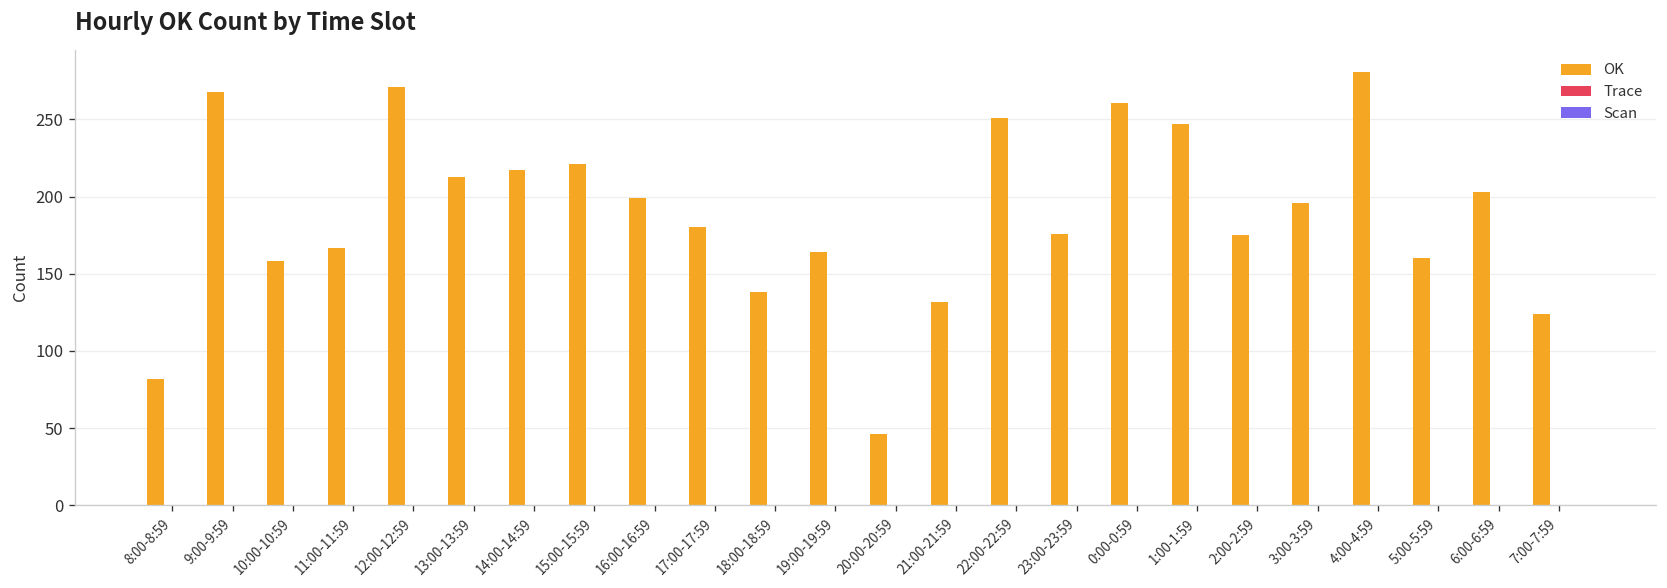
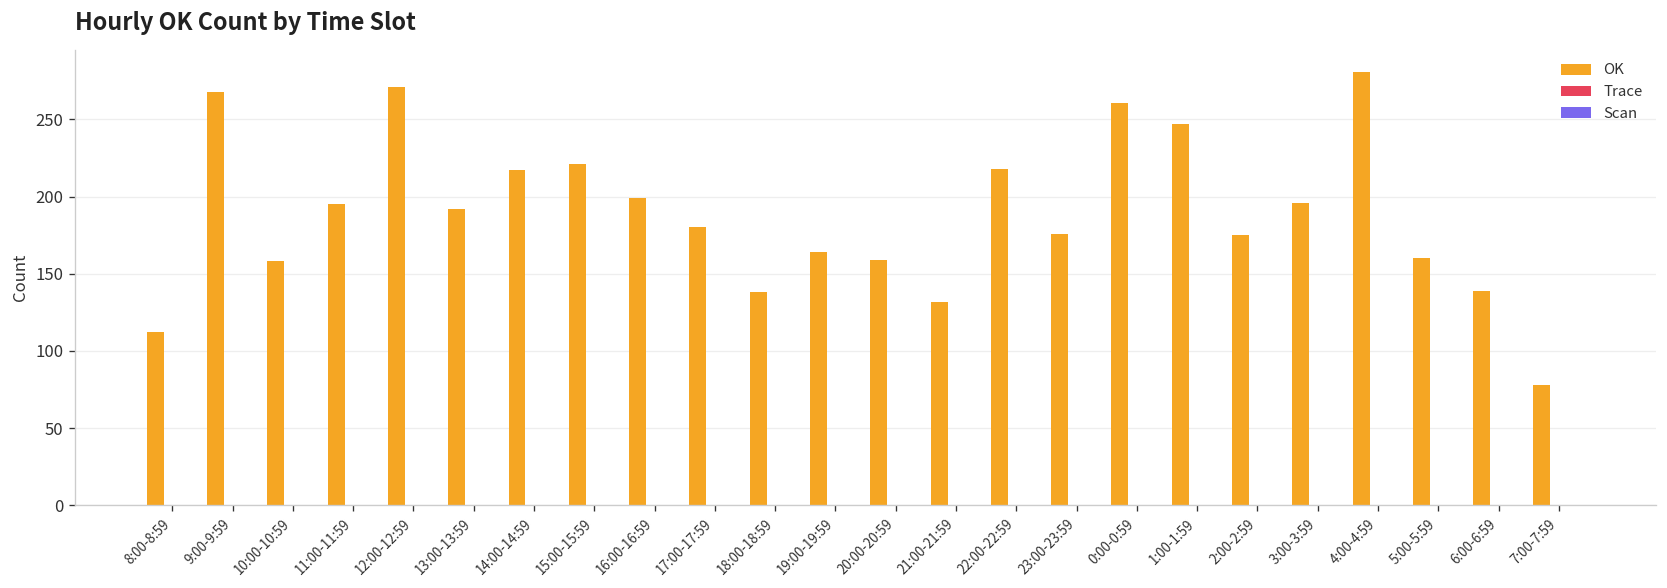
  {
    "OK": {
-     "8:00-8:59": 82,
+     "8:00-8:59": 112,
      "9:00-9:59": 268,
      "10:00-10:59": 158,
-     "11:00-11:59": 167,
+     "11:00-11:59": 195,
      "12:00-12:59": 271,
-     "13:00-13:59": 213,
+     "13:00-13:59": 192,
      "14:00-14:59": 217,
      "15:00-15:59": 221,
      "16:00-16:59": 199,
      "17:00-17:59": 180,
      "18:00-18:59": 138,
      "19:00-19:59": 164,
-     "20:00-20:59": 46,
+     "20:00-20:59": 159,
      "21:00-21:59": 132,
-     "22:00-22:59": 251,
+     "22:00-22:59": 218,
      "23:00-23:59": 176,
      "0:00-0:59": 261,
      "1:00-1:59": 247,
      "2:00-2:59": 175,
      "3:00-3:59": 196,
      "4:00-4:59": 281,
      "5:00-5:59": 160,
-     "6:00-6:59": 203,
-     "7:00-7:59": 124
+     "6:00-6:59": 139,
+     "7:00-7:59": 78
    },
    "Trace": {
      "8:00-8:59": 0,
      "9:00-9:59": 0,
      "10:00-10:59": 0,
      "11:00-11:59": 0,
      "12:00-12:59": 0,
      "13:00-13:59": 0,
      "14:00-14:59": 0,
      "15:00-15:59": 0,
      "16:00-16:59": 0,
      "17:00-17:59": 0,
      "18:00-18:59": 0,
      "19:00-19:59": 0,
      "20:00-20:59": 0,
      "21:00-21:59": 0,
      "22:00-22:59": 0,
      "23:00-23:59": 0,
      "0:00-0:59": 0,
      "1:00-1:59": 0,
      "2:00-2:59": 0,
      "3:00-3:59": 0,
      "4:00-4:59": 0,
      "5:00-5:59": 0,
      "6:00-6:59": 0,
      "7:00-7:59": 0
    },
    "Scan": {
      "8:00-8:59": 0,
      "9:00-9:59": 0,
      "10:00-10:59": 0,
      "11:00-11:59": 0,
      "12:00-12:59": 0,
      "13:00-13:59": 0,
      "14:00-14:59": 0,
      "15:00-15:59": 0,
      "16:00-16:59": 0,
      "17:00-17:59": 0,
      "18:00-18:59": 0,
      "19:00-19:59": 0,
      "20:00-20:59": 0,
      "21:00-21:59": 0,
      "22:00-22:59": 0,
      "23:00-23:59": 0,
      "0:00-0:59": 0,
      "1:00-1:59": 0,
      "2:00-2:59": 0,
      "3:00-3:59": 0,
      "4:00-4:59": 0,
      "5:00-5:59": 0,
      "6:00-6:59": 0,
      "7:00-7:59": 0
    }
  }
